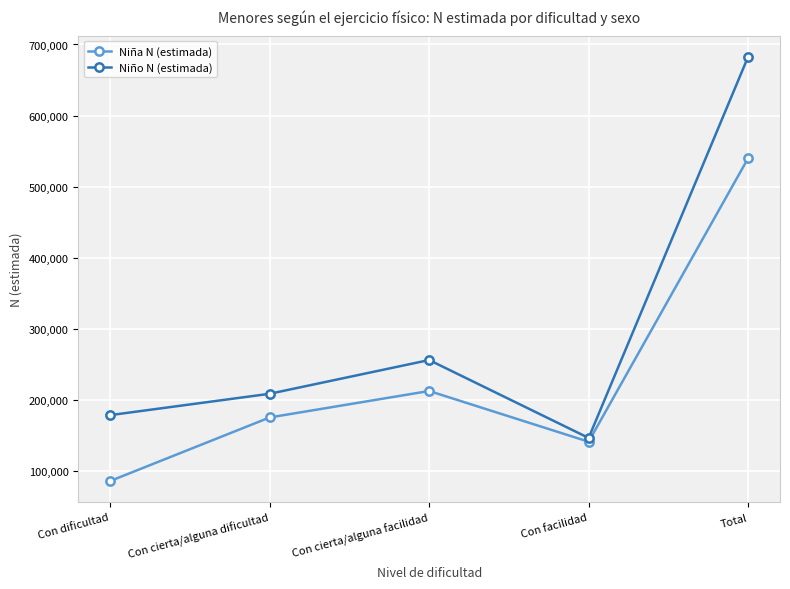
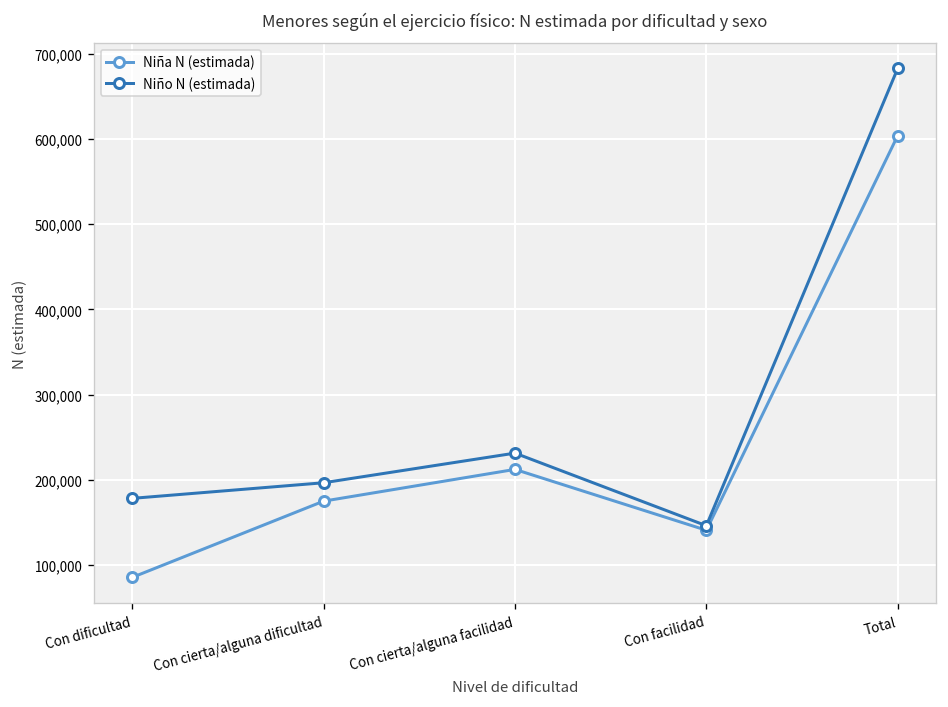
  {
    "Niña N (estimada)": {
      "Con dificultad": "90,000",
      "Con cierta/alguna dificultad": "180,000",
      "Con cierta/alguna facilidad": "210,000",
      "Con facilidad": "140,000",
-     "Total": "540,000"
+     "Total": "600,000"
    },
    "Niño N (estimada)": {
      "Con dificultad": "180,000",
-     "Con cierta/alguna dificultad": "210,000",
-     "Con cierta/alguna facilidad": "260,000",
+     "Con cierta/alguna dificultad": "200,000",
+     "Con cierta/alguna facilidad": "230,000",
      "Con facilidad": "150,000",
      "Total": "680,000"
    }
  }
